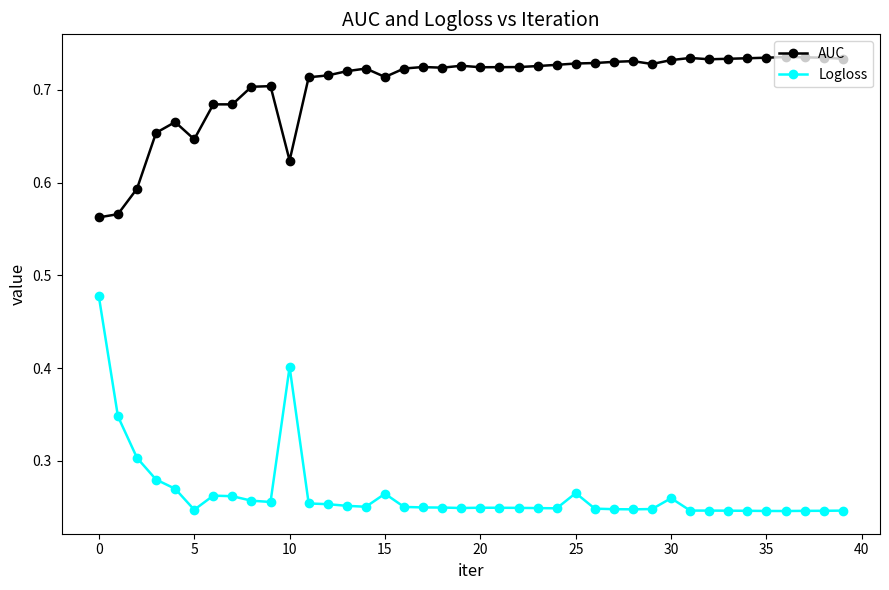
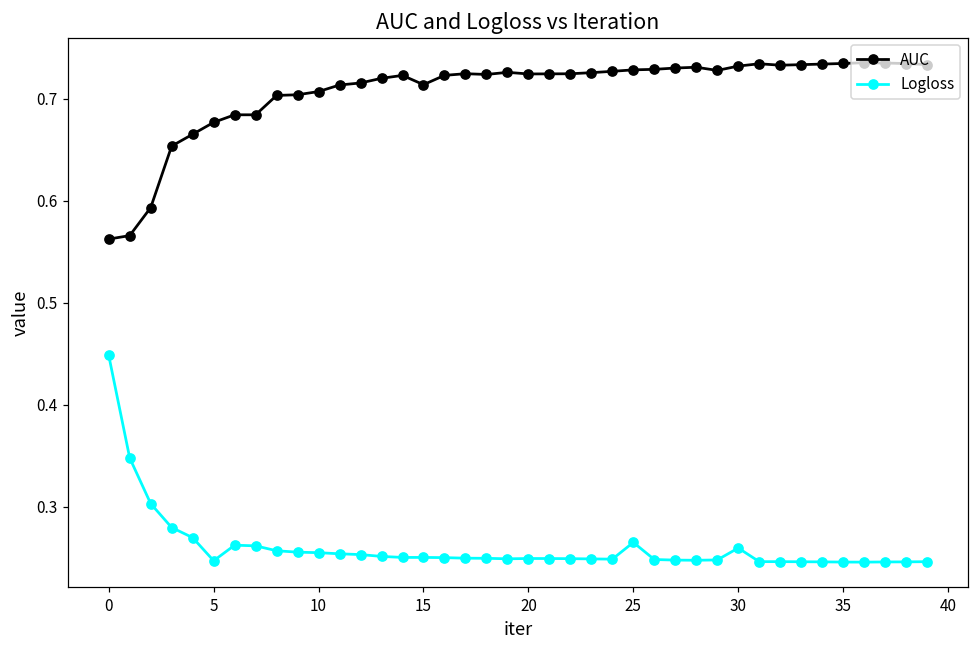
  {
    "AUC": {
      "0": 0.56,
-     "5": 0.65,
-     "10": 0.62,
+     "5": 0.68,
+     "10": 0.71,
      "15": 0.71,
      "20": 0.72,
      "25": 0.73,
      "30": 0.73,
      "35": 0.73
    },
    "Logloss": {
-     "0": 0.48,
+     "0": 0.45,
      "5": 0.25,
-     "10": 0.40,
-     "15": 0.26,
+     "10": 0.26,
+     "15": 0.25,
      "20": 0.25,
      "25": 0.27,
      "30": 0.26,
      "35": 0.25
    }
  }
